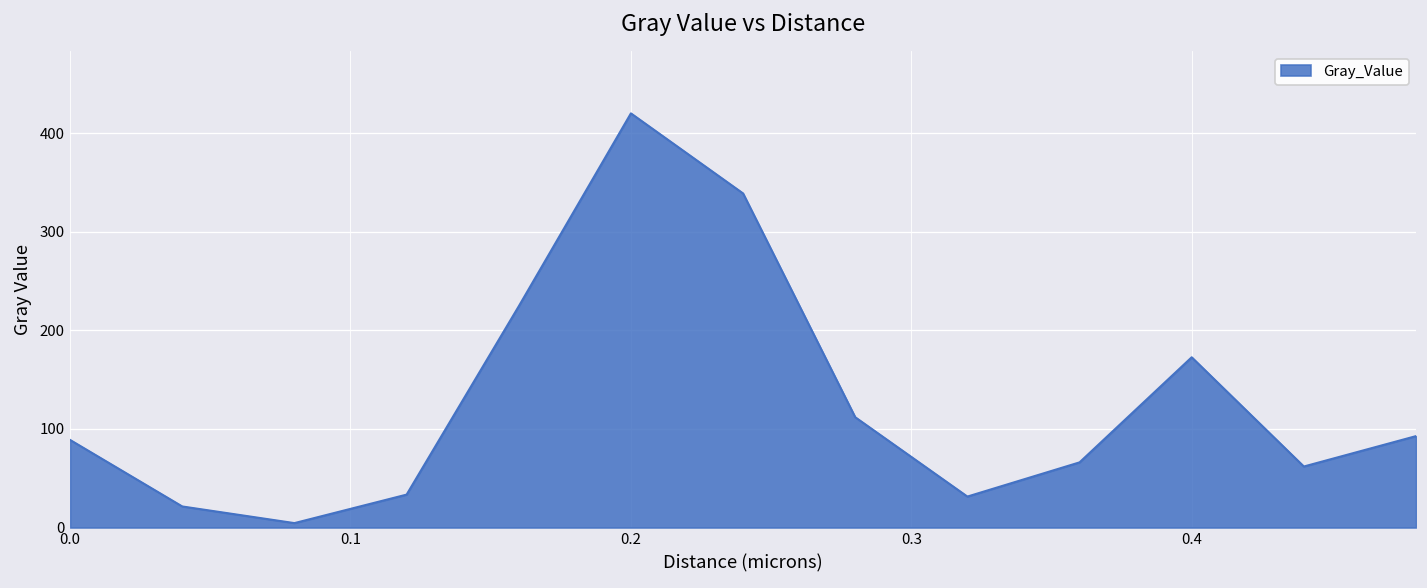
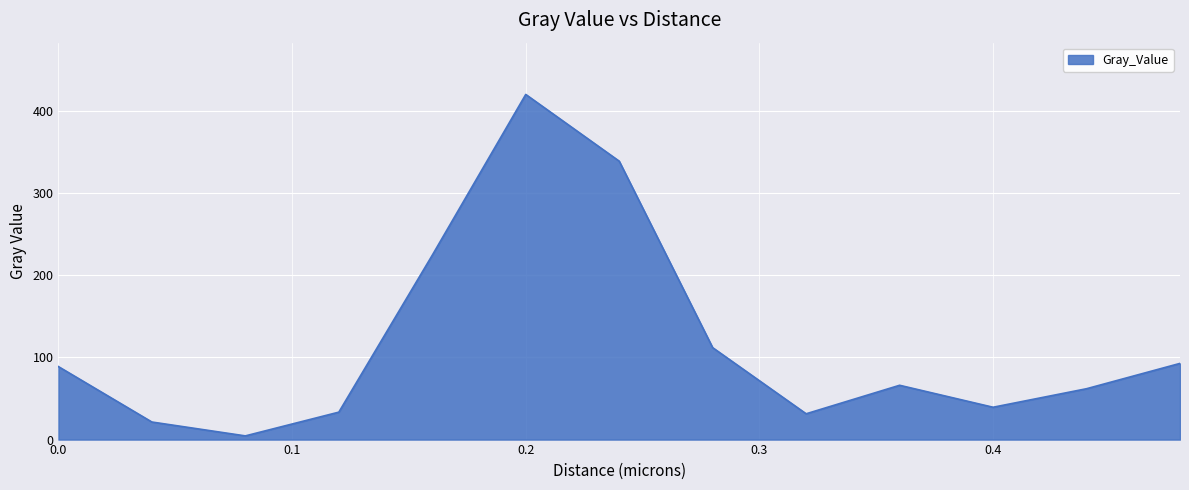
  {
    "0.0": 90,
    "0.2": 420,
-   "0.4": 170
+   "0.4": 40
  }
